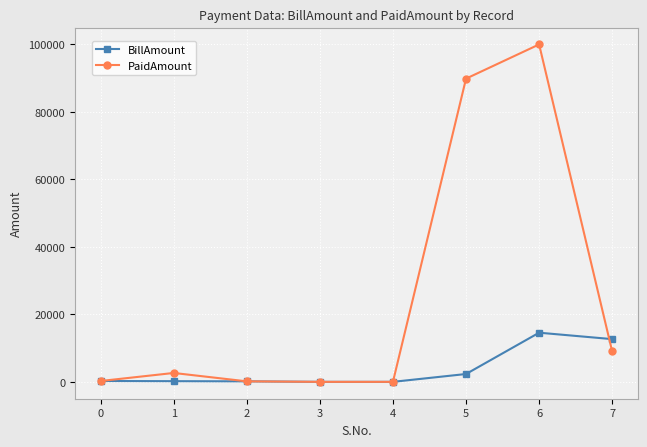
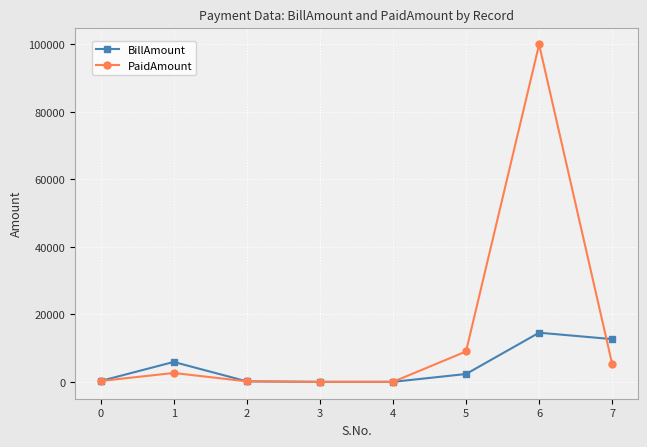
  {
    "BillAmount": {
-     "1": 0,
+     "1": 6000,
      "5": 2000,
      "6": 15000,
      "7": 13000
    },
    "PaidAmount": {
      "1": 3000,
-     "5": 90000,
+     "5": 9000,
      "6": 100000,
-     "7": 9000
+     "7": 5000
    }
  }
